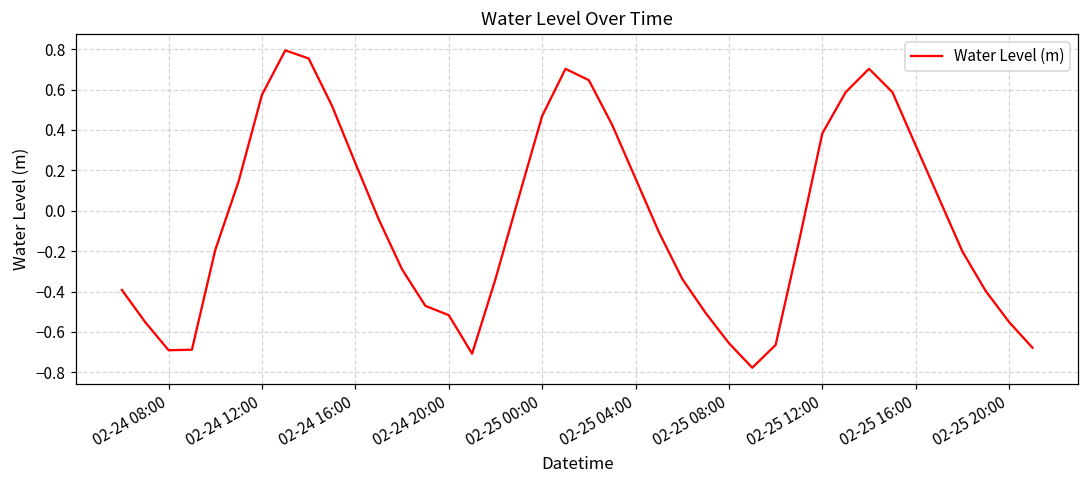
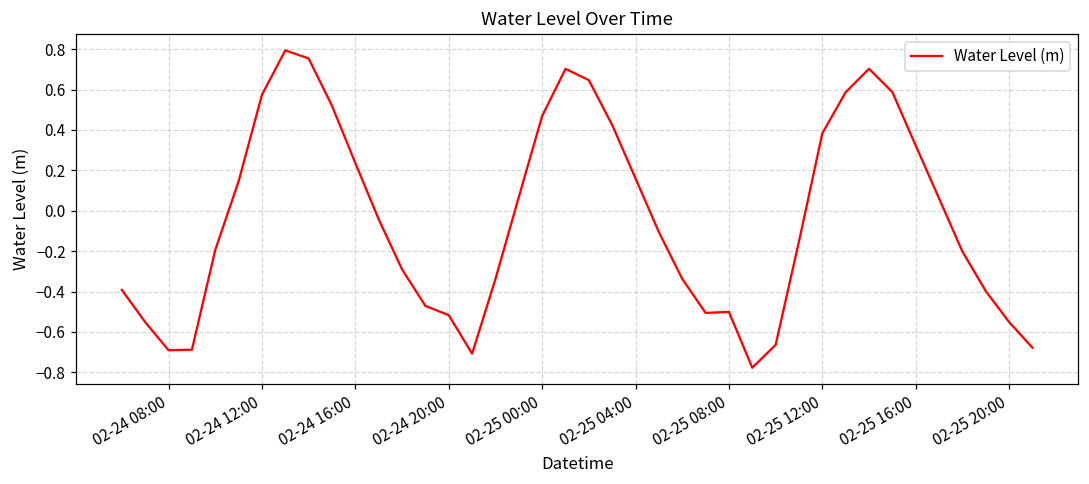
  {
    "02-24 08:00": -0.69,
    "02-24 12:00": 0.57,
    "02-24 16:00": 0.24,
    "02-24 20:00": -0.52,
    "02-25 00:00": 0.47,
    "02-25 04:00": 0.16,
-   "02-25 08:00": -0.66,
+   "02-25 08:00": -0.50,
    "02-25 12:00": 0.38,
    "02-25 16:00": 0.32,
    "02-25 20:00": -0.55
  }
